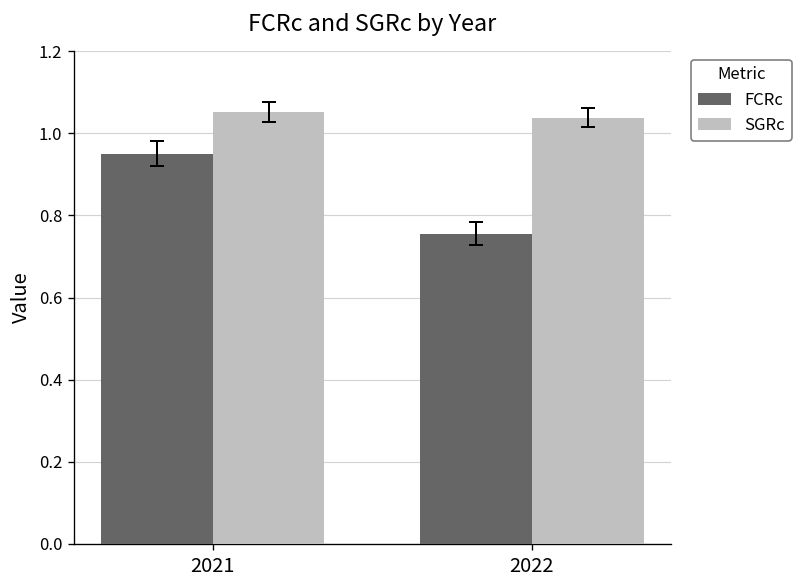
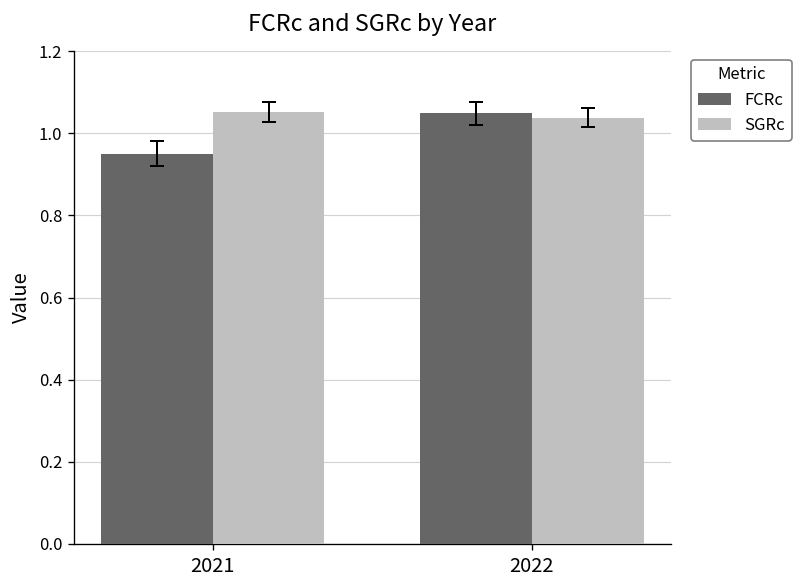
  {
    "FCRc": {
      "2021": 0.95,
-     "2022": 0.76
+     "2022": 1.05
    },
    "SGRc": {
      "2021": 1.05,
      "2022": 1.04
    }
  }
